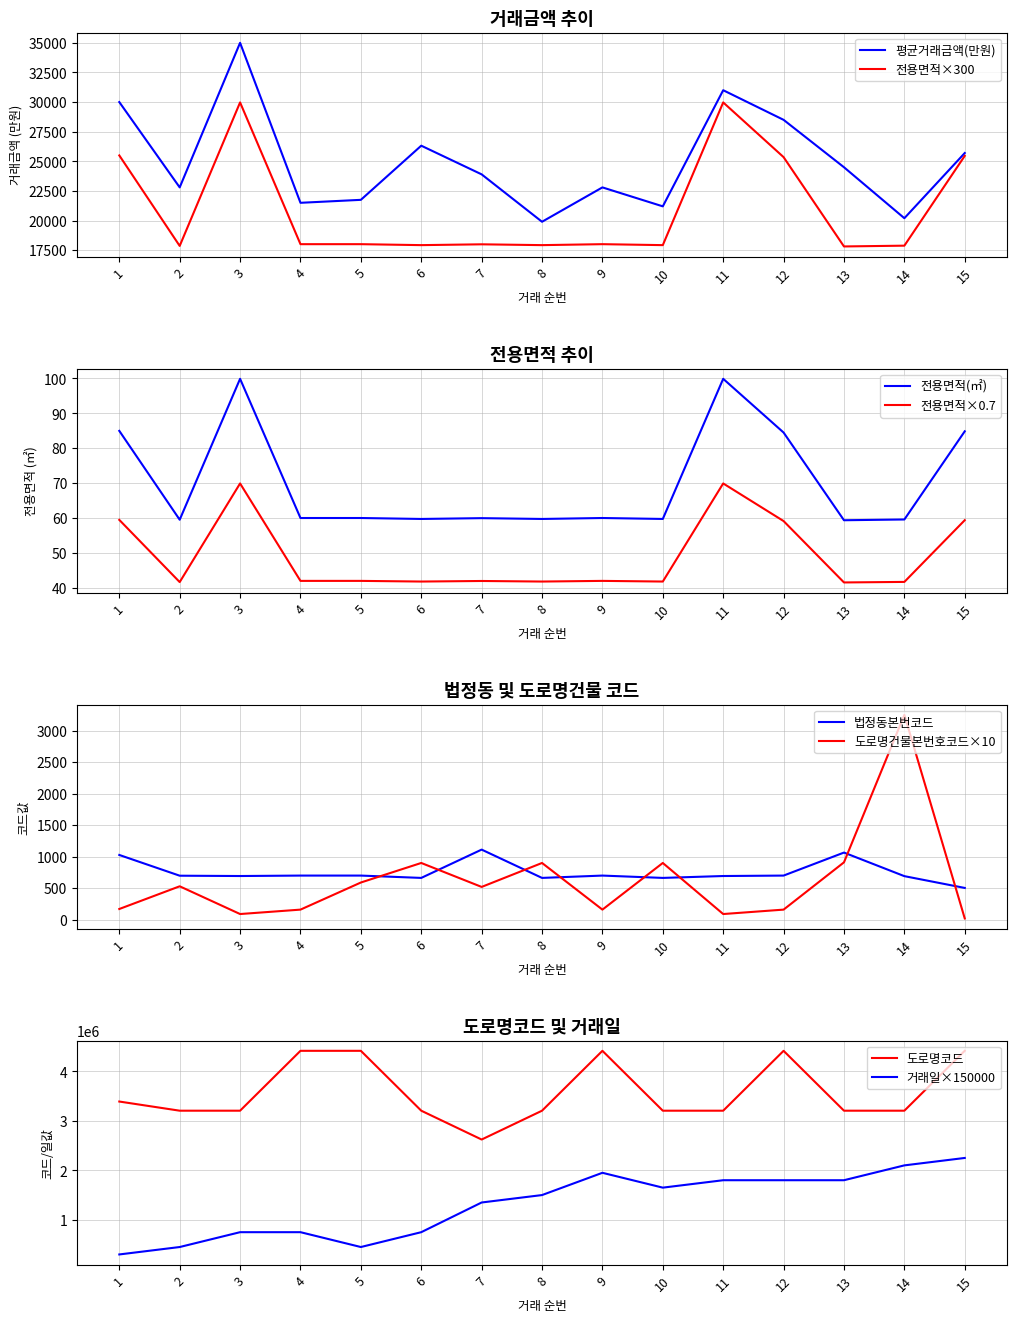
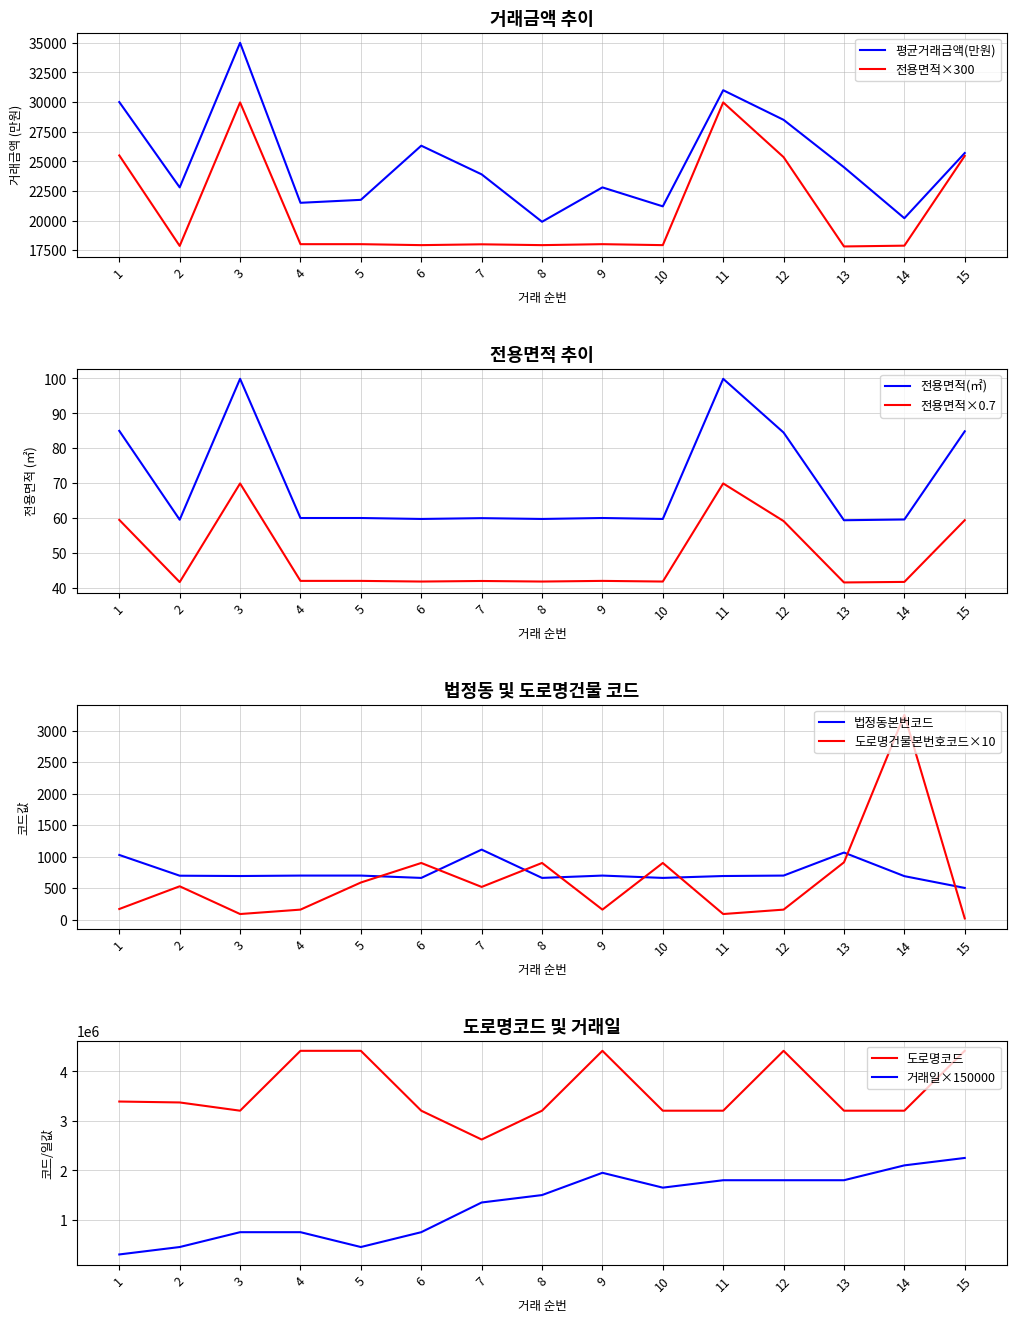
  {
    "거래금액 추이": {
      "평균거래금액(만원)": {
        "1": 30000,
        "2": 22800,
        "3": 35000,
        "4": 21500,
        "5": 21800,
        "6": 26300,
        "7": 23900,
        "8": 19900,
        "9": 22800,
        "10": 21200,
        "11": 31000,
        "12": 28500,
        "13": 24500,
        "14": 20200,
        "15": 25700
      },
      "전용면적×300": {
        "1": 25500,
        "2": 17900,
        "3": 30000,
        "4": 18000,
        "5": 18000,
        "6": 17900,
        "7": 18000,
        "8": 17900,
        "9": 18000,
        "10": 17900,
        "11": 30000,
        "12": 25400,
        "13": 17800,
        "14": 17900,
        "15": 25500
      }
    },
    "전용면적 추이": {
      "전용면적(㎡)": {
        "1": 85,
        "2": 60,
        "3": 100,
        "4": 60,
        "5": 60,
        "6": 60,
        "7": 60,
        "8": 60,
        "9": 60,
        "10": 60,
        "11": 100,
        "12": 85,
        "13": 59,
        "14": 60,
        "15": 85
      },
      "전용면적×0.7": {
        "1": 59,
        "2": 42,
        "3": 70,
        "4": 42,
        "5": 42,
        "6": 42,
        "7": 42,
        "8": 42,
        "9": 42,
        "10": 42,
        "11": 70,
        "12": 59,
        "13": 42,
        "14": 42,
        "15": 59
      }
    },
    "법정동 및 도로명건물 코드": {
      "법정동본번코드": {
        "1": 1000,
        "2": 700,
        "3": 700,
        "4": 700,
        "5": 700,
        "6": 700,
        "7": 1100,
        "8": 700,
        "9": 700,
        "10": 700,
        "11": 700,
        "12": 700,
        "13": 1100,
        "14": 700,
        "15": 500
      },
      "도로명건물본번호코드×10": {
        "1": 200,
        "2": 500,
        "3": 100,
        "4": 200,
        "5": 600,
        "6": 900,
        "7": 500,
        "8": 900,
        "9": 200,
        "10": 900,
        "11": 100,
        "12": 200,
        "13": 900,
        "15": 0
      }
    },
    "도로명코드 및 거래일": {
      "도로명코드": {
        "1": 3400000,
-       "2": 3200000,
+       "2": 3400000,
        "3": 3200000,
        "4": 4400000,
        "5": 4400000,
        "6": 3200000,
        "7": 2600000,
        "8": 3200000,
        "9": 4400000,
        "10": 3200000,
        "11": 3200000,
        "12": 4400000,
        "13": 3200000,
        "14": 3200000
      },
      "거래일×150000": {
        "1": 300000,
        "2": 500000,
        "3": 800000,
        "4": 800000,
        "5": 500000,
        "6": 800000,
        "7": 1400000,
        "8": 1500000,
        "9": 2000000,
        "10": 1700000,
        "11": 1800000,
        "12": 1800000,
        "13": 1800000,
        "14": 2100000,
        "15": 2300000
      }
    }
  }
